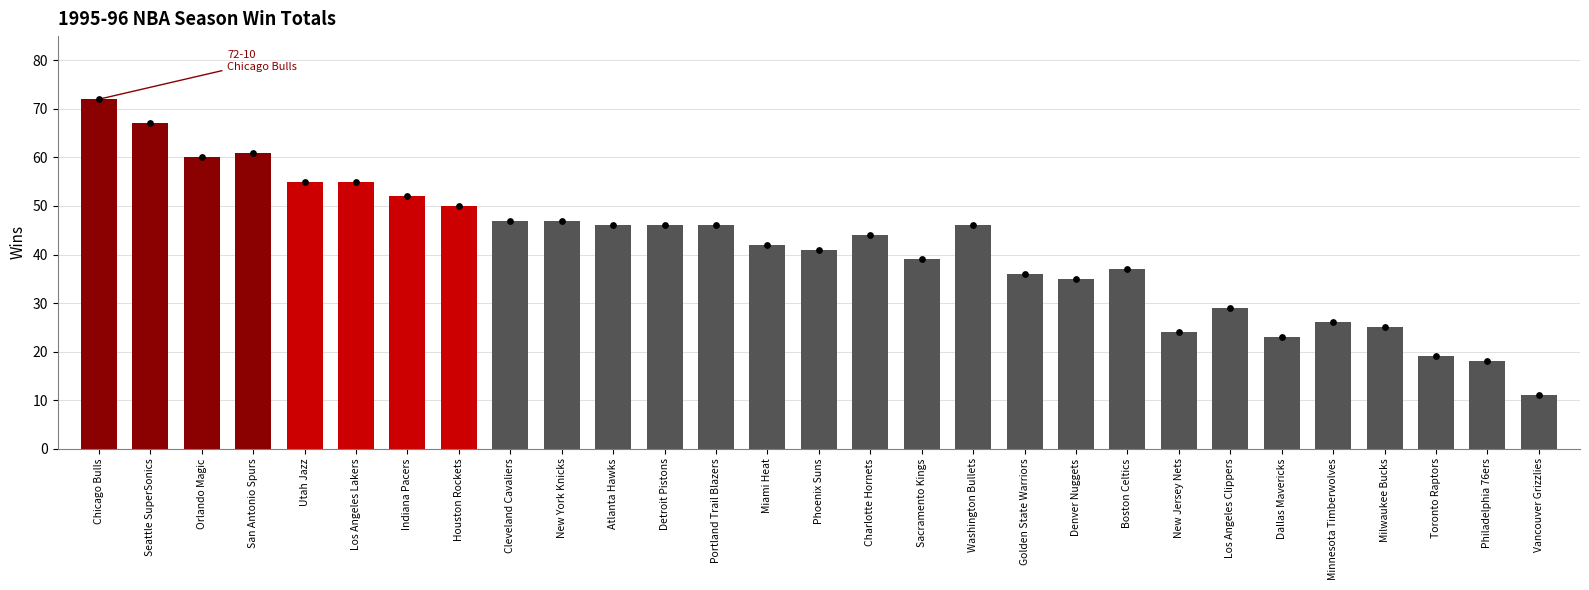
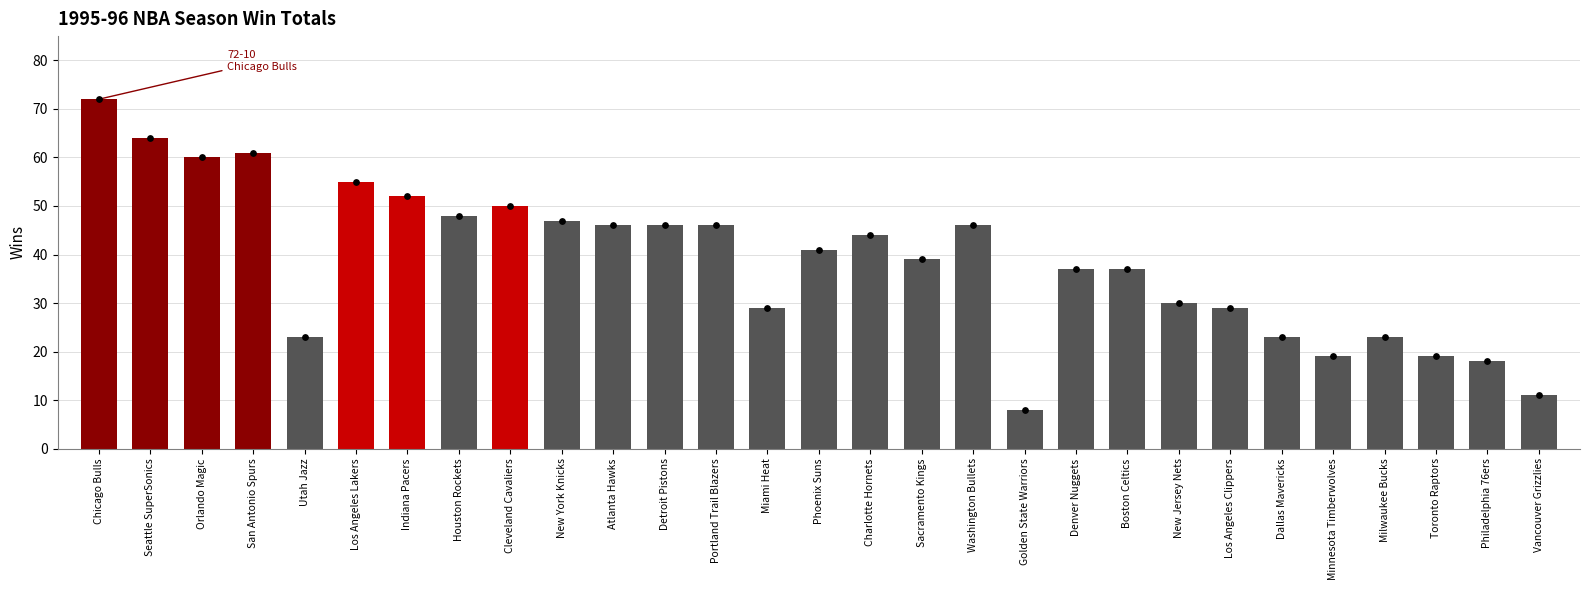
  {
-   "Seattle SuperSonics": 67,
+   "Seattle SuperSonics": 64,
    "Orlando Magic": 60,
    "San Antonio Spurs": 61,
-   "Utah Jazz": 55,
+   "Utah Jazz": 23,
    "Los Angeles Lakers": 55,
    "Indiana Pacers": 52,
-   "Houston Rockets": 50,
-   "Cleveland Cavaliers": 47,
+   "Houston Rockets": 48,
+   "Cleveland Cavaliers": 50,
    "New York Knicks": 47,
    "Atlanta Hawks": 46,
    "Detroit Pistons": 46,
    "Portland Trail Blazers": 46,
-   "Miami Heat": 42,
+   "Miami Heat": 29,
    "Phoenix Suns": 41,
    "Charlotte Hornets": 44,
    "Sacramento Kings": 39,
    "Washington Bullets": 46,
-   "Golden State Warriors": 36,
-   "Denver Nuggets": 35,
+   "Golden State Warriors": 8,
+   "Denver Nuggets": 37,
    "Boston Celtics": 37,
-   "New Jersey Nets": 24,
+   "New Jersey Nets": 30,
    "Los Angeles Clippers": 29,
    "Dallas Mavericks": 23,
-   "Minnesota Timberwolves": 26,
-   "Milwaukee Bucks": 25,
+   "Minnesota Timberwolves": 19,
+   "Milwaukee Bucks": 23,
    "Toronto Raptors": 19,
    "Philadelphia 76ers": 18,
    "Vancouver Grizzlies": 11
  }
